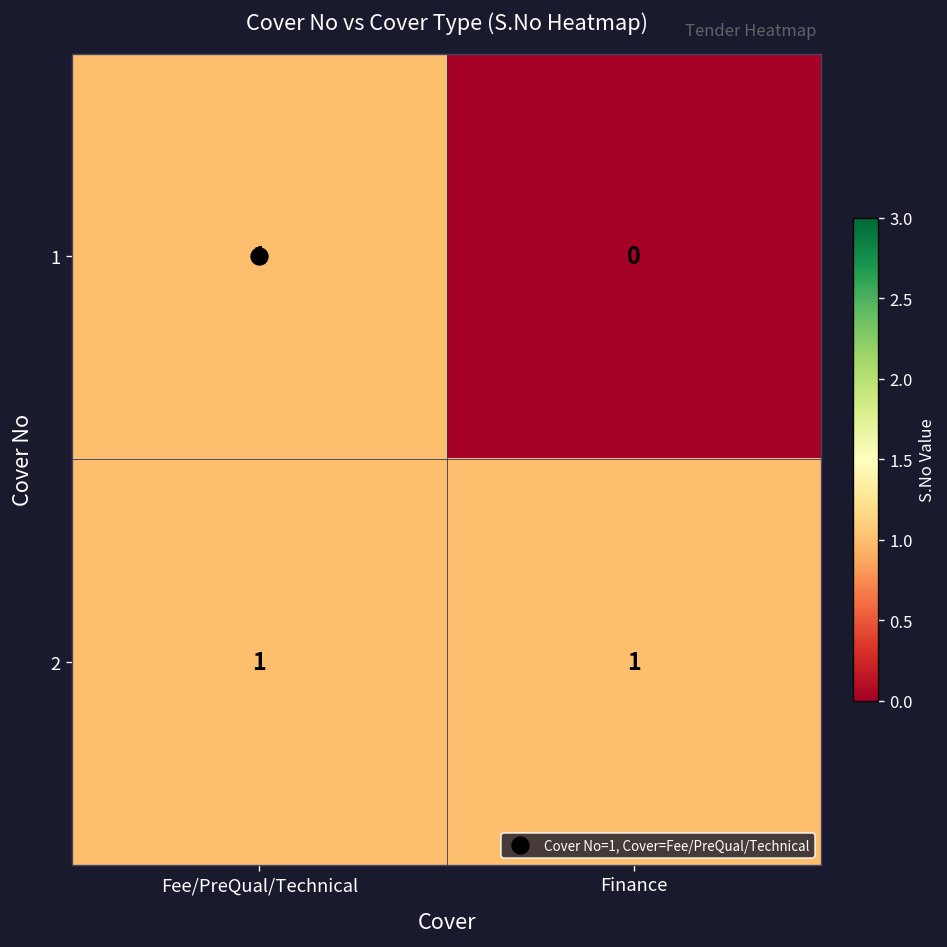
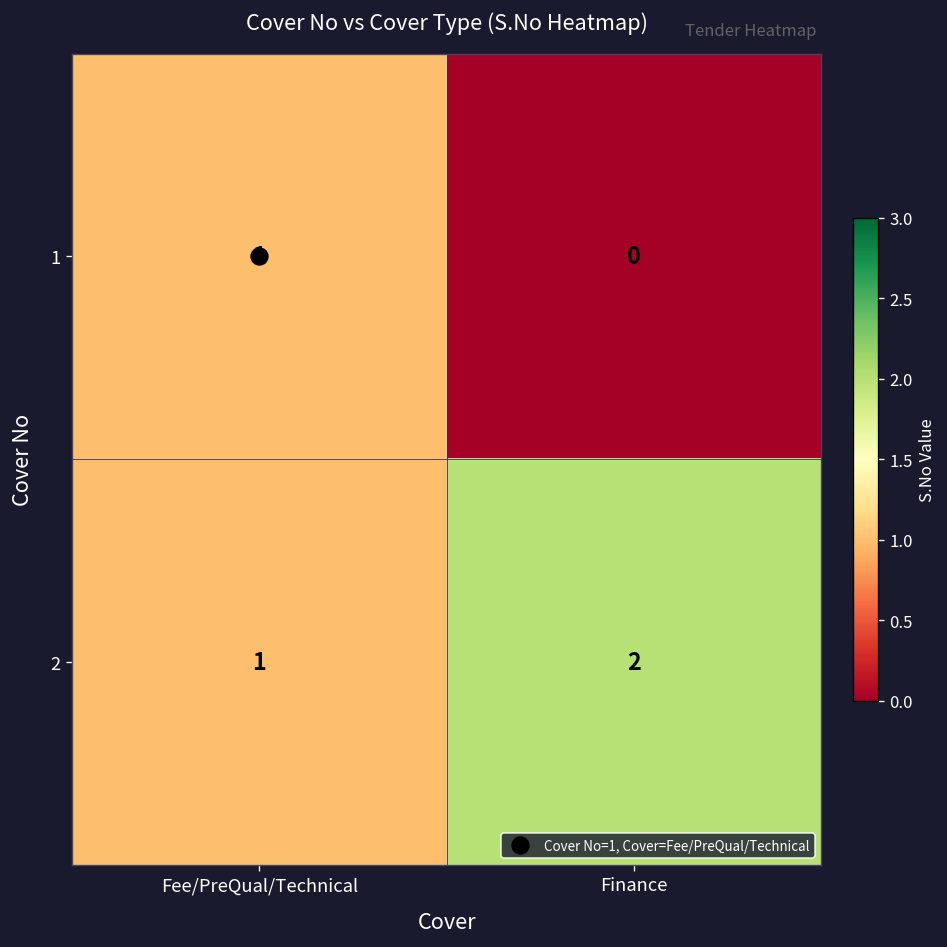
  {
    "1": {
      "Finance": 0
    },
    "2": {
      "Fee/PreQual/Technical": 1,
-     "Finance": 1
+     "Finance": 2
    }
  }
